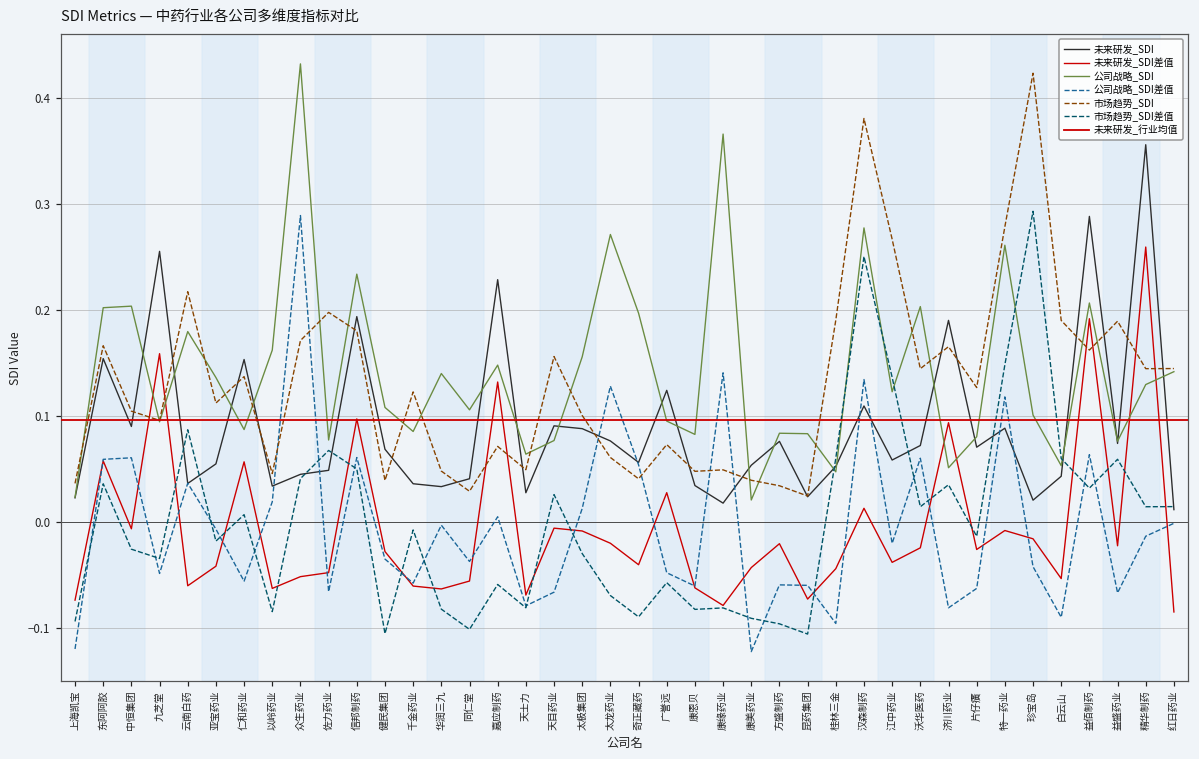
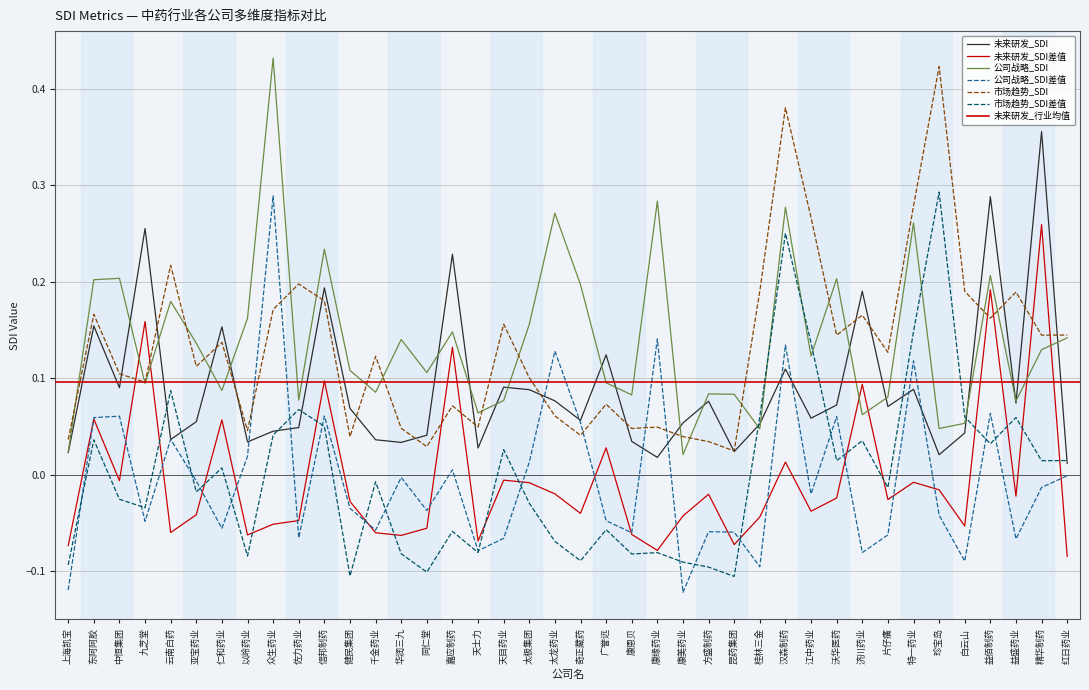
  {
    "未来研发_SDI": {
      "东阿阿胶": 0.15,
      "中恒集团": 0.09,
      "九芝堂": 0.26,
      "亚宝药业": 0.05,
      "仁和药业": 0.15,
      "以岭药业": 0.03,
      "众生药业": 0.05,
      "佐力药业": 0.05,
      "信邦制药": 0.19,
      "健民集团": 0.07,
      "千金药业": 0.04,
      "华润三九": 0.03,
      "同仁堂": 0.04,
      "嘉应制药": 0.23,
      "天士力": 0.03,
      "天目药业": 0.09,
      "太极集团": 0.09,
      "太龙药业": 0.08,
      "广誉远": 0.12,
      "康恩贝": 0.03,
      "康缘药业": 0.02,
      "康美药业": 0.05,
      "方盛制药": 0.08,
      "桂林三金": 0.05,
      "汉森制药": 0.11,
      "江中药业": 0.06,
      "沃华医药": 0.07,
      "济川药业": 0.19,
      "片仔癀": 0.07,
      "特一药业": 0.09,
      "珍宝岛": 0.02,
      "白云山": 0.04,
      "益佰制药": 0.29,
      "精华制药": 0.36,
      "红日药业": 0.01
    },
    "未来研发_SDI差值": {
      "上海凯宝": -0.07,
      "中恒集团": -0.01,
      "九芝堂": 0.16,
      "云南白药": -0.06,
      "亚宝药业": -0.04,
      "仁和药业": 0.06,
      "以岭药业": -0.06,
      "众生药业": -0.05,
      "佐力药业": -0.05,
      "信邦制药": 0.10,
      "健民集团": -0.03,
      "千金药业": -0.06,
      "华润三九": -0.06,
      "同仁堂": -0.06,
      "嘉应制药": 0.13,
      "天士力": -0.07,
      "天目药业": -0.01,
      "太极集团": -0.01,
      "太龙药业": -0.02,
      "奇正藏药": -0.04,
      "广誉远": 0.03,
      "康美药业": -0.04,
      "方盛制药": -0.02,
      "昆药集团": -0.07,
      "桂林三金": -0.04,
      "汉森制药": 0.01,
      "江中药业": -0.04,
      "沃华医药": -0.02,
      "济川药业": 0.09,
      "片仔癀": -0.03,
      "特一药业": -0.01,
      "珍宝岛": -0.02,
      "白云山": -0.05,
      "益佰制药": 0.19,
      "益盛药业": -0.02,
      "精华制药": 0.26,
      "红日药业": -0.08
    },
    "公司战略_SDI": {
      "东阿阿胶": 0.20,
      "中恒集团": 0.20,
      "云南白药": 0.18,
      "亚宝药业": 0.14,
      "仁和药业": 0.09,
      "以岭药业": 0.16,
      "众生药业": 0.43,
      "佐力药业": 0.08,
      "信邦制药": 0.23,
      "健民集团": 0.11,
      "千金药业": 0.09,
      "华润三九": 0.14,
      "同仁堂": 0.11,
      "嘉应制药": 0.15,
      "天士力": 0.06,
      "天目药业": 0.08,
      "太极集团": 0.16,
      "太龙药业": 0.27,
      "奇正藏药": 0.20,
      "广誉远": 0.10,
      "康恩贝": 0.08,
-     "康缘药业": 0.37,
+     "康缘药业": 0.28,
      "康美药业": 0.02,
      "方盛制药": 0.08,
      "昆药集团": 0.08,
      "桂林三金": 0.05,
      "汉森制药": 0.28,
      "江中药业": 0.12,
      "沃华医药": 0.20,
-     "济川药业": 0.05,
+     "济川药业": 0.06,
      "片仔癀": 0.08,
      "特一药业": 0.26,
-     "珍宝岛": 0.10,
+     "珍宝岛": 0.05,
      "白云山": 0.05,
      "益佰制药": 0.21,
      "精华制药": 0.13,
      "红日药业": 0.14
    },
    "市场趋势_SDI": {
      "上海凯宝": 0.04,
      "东阿阿胶": 0.17,
      "中恒集团": 0.10,
      "云南白药": 0.22,
      "亚宝药业": 0.11,
      "仁和药业": 0.14,
      "以岭药业": 0.05,
      "众生药业": 0.17,
      "佐力药业": 0.20,
      "信邦制药": 0.18,
      "健民集团": 0.04,
      "千金药业": 0.12,
      "华润三九": 0.05,
      "同仁堂": 0.03,
      "嘉应制药": 0.07,
      "天士力": 0.05,
      "天目药业": 0.16,
      "太极集团": 0.10,
      "太龙药业": 0.06,
      "奇正藏药": 0.04,
      "广誉远": 0.07,
      "康恩贝": 0.05,
      "康缘药业": 0.05,
      "康美药业": 0.04,
      "方盛制药": 0.03,
      "桂林三金": 0.19,
      "汉森制药": 0.38,
      "江中药业": 0.27,
      "沃华医药": 0.14,
      "济川药业": 0.17,
      "片仔癀": 0.13,
      "特一药业": 0.28,
      "珍宝岛": 0.42,
      "白云山": 0.19,
      "益佰制药": 0.16,
      "益盛药业": 0.19,
      "精华制药": 0.14,
      "红日药业": 0.14
    }
  }
